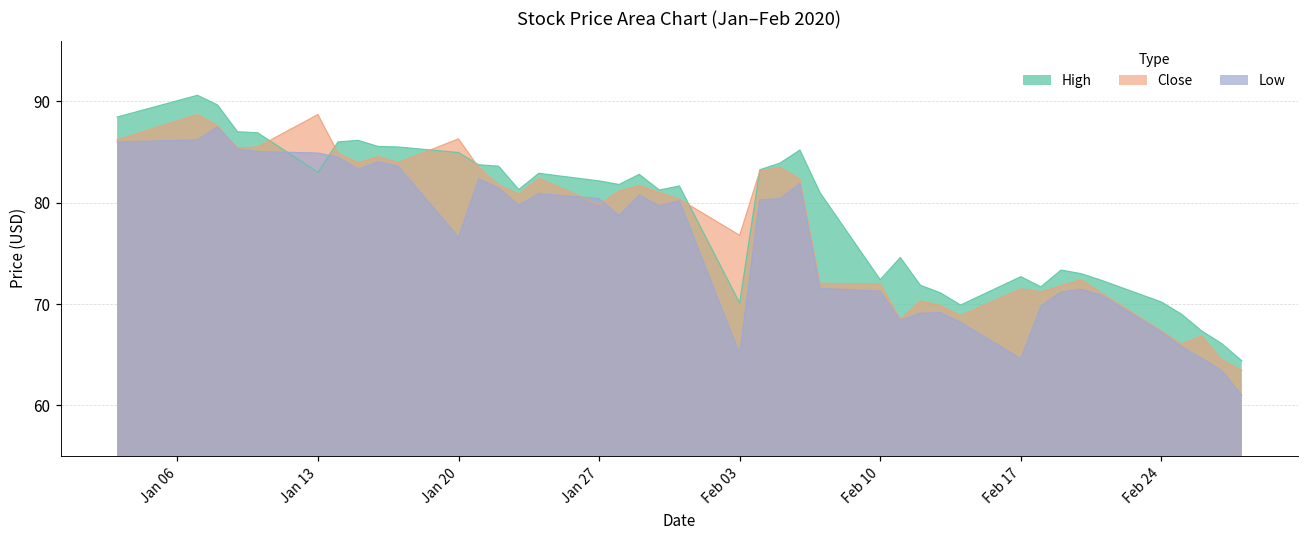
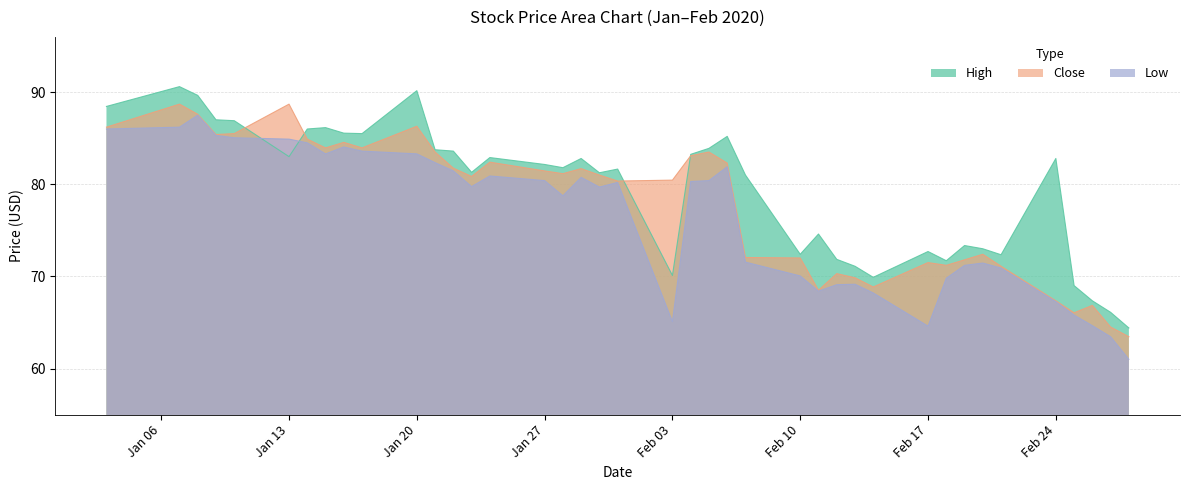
  {
    "High": {
      "Jan 13": 83,
-     "Jan 20": 85,
+     "Jan 20": 90,
      "Jan 27": 82,
      "Feb 03": 70,
      "Feb 10": 72,
      "Feb 17": 73,
-     "Feb 24": 70
+     "Feb 24": 83
    },
    "Close": {
      "Jan 13": 89,
      "Jan 20": 86,
-     "Jan 27": 80,
-     "Feb 03": 77,
+     "Jan 27": 81,
+     "Feb 03": 80,
      "Feb 10": 72,
      "Feb 17": 72
    },
    "Low": {
      "Jan 13": 85,
-     "Jan 20": 77,
+     "Jan 20": 83,
      "Jan 27": 80,
      "Feb 03": 65,
-     "Feb 10": 71,
+     "Feb 10": 70,
      "Feb 17": 65
    }
  }
